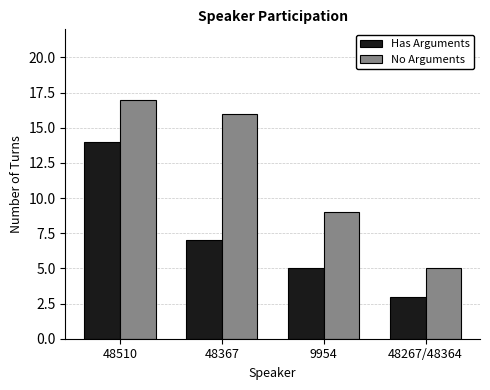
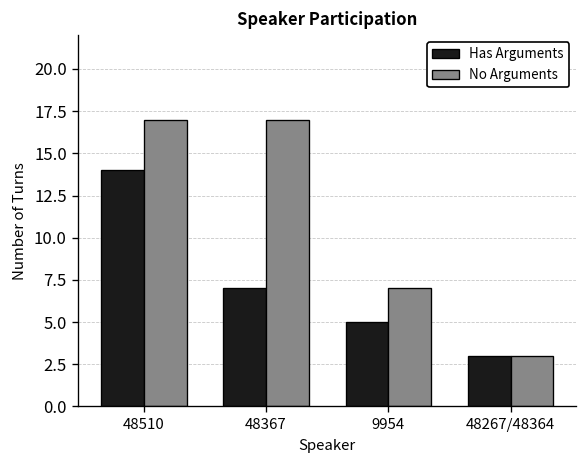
  {
    "Has Arguments": {
      "48510": 14,
      "48367": 7,
      "9954": 5,
      "48267/48364": 3
    },
    "No Arguments": {
      "48510": 17,
-     "48367": 16,
-     "9954": 9,
-     "48267/48364": 5
+     "48367": 17,
+     "9954": 7,
+     "48267/48364": 3
    }
  }
